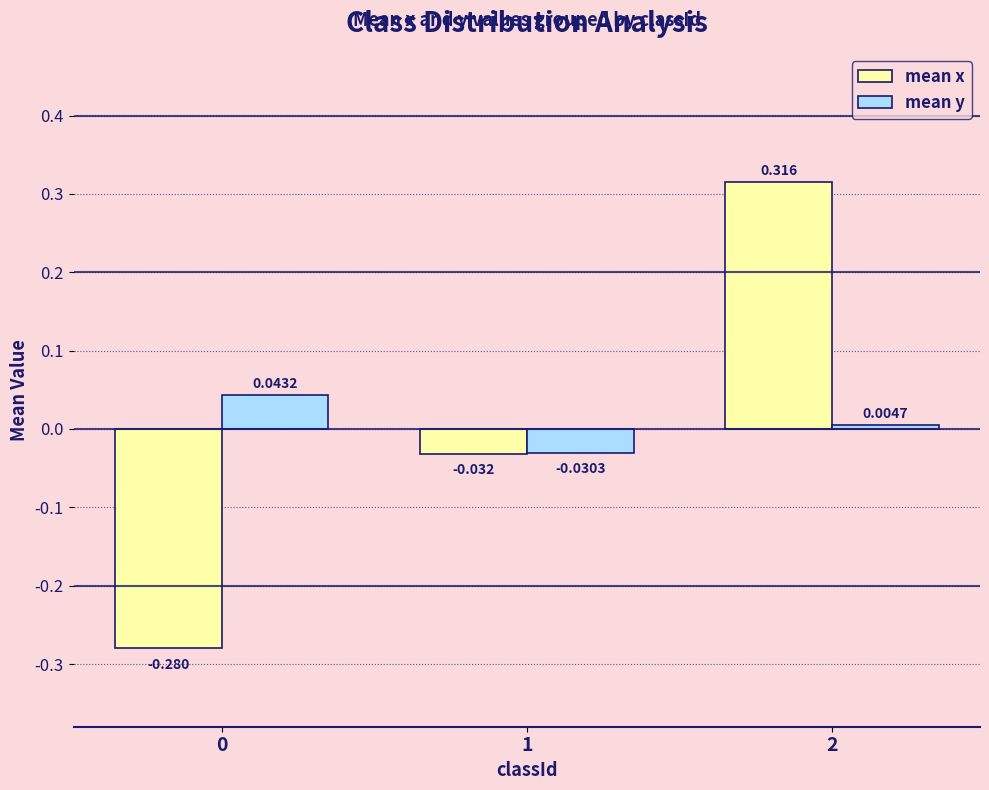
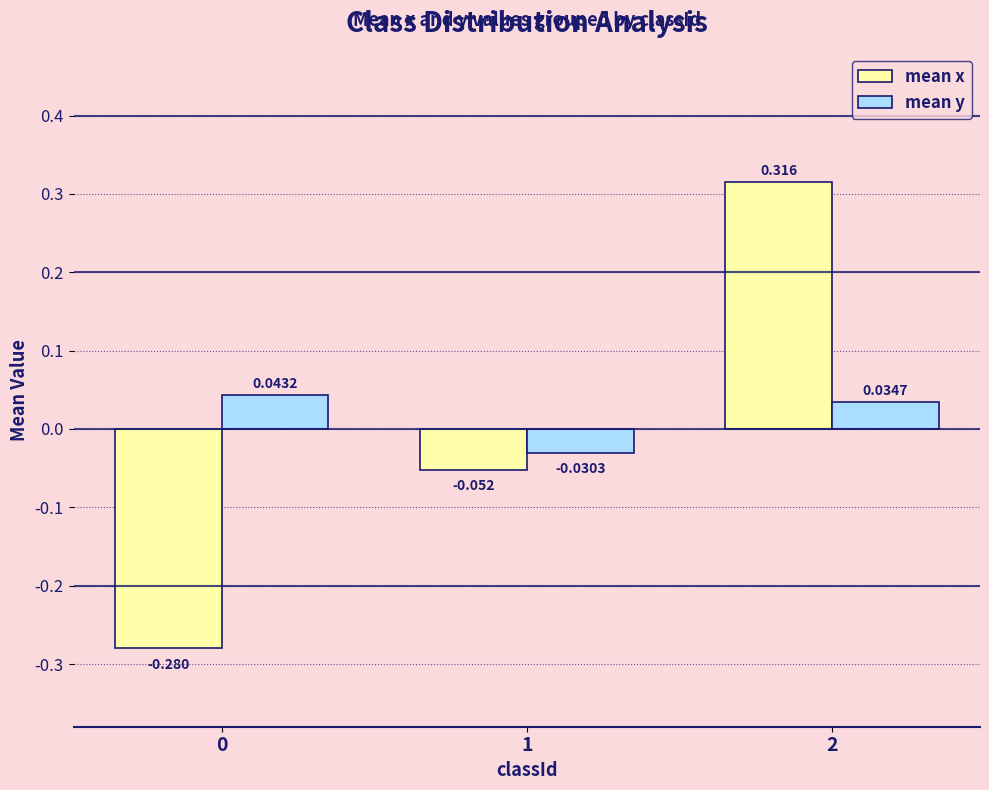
  {
    "mean x": {
      "0": -0.280,
-     "1": -0.032,
+     "1": -0.052,
      "2": 0.316
    },
    "mean y": {
      "0": 0.0432,
      "1": -0.0303,
-     "2": 0.0047
+     "2": 0.0347
    }
  }
